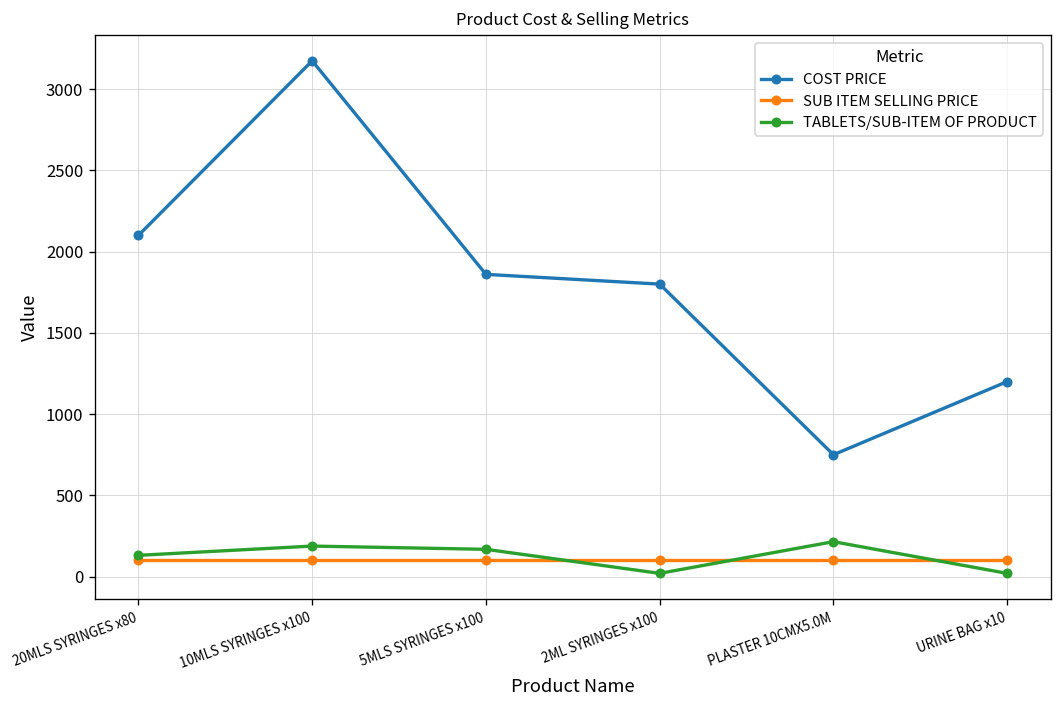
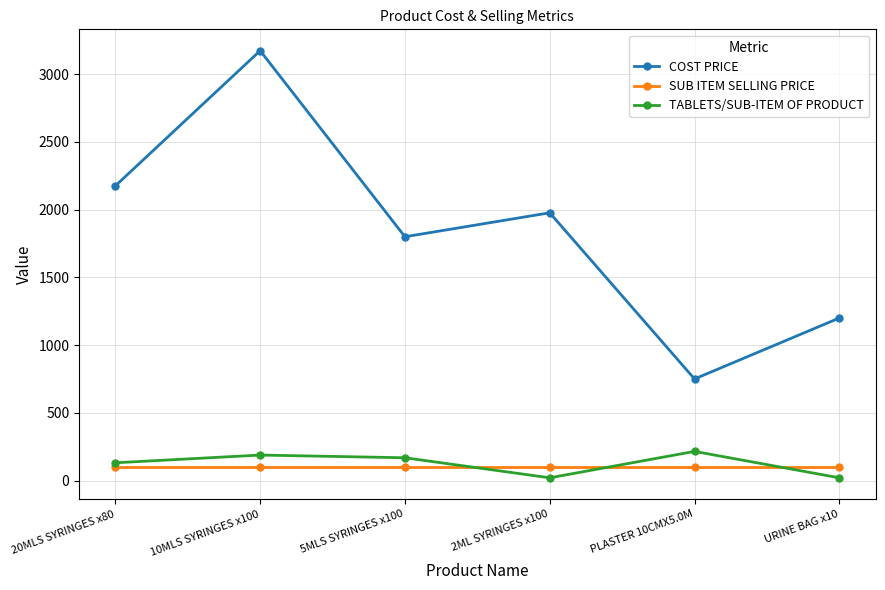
  {
    "COST PRICE": {
-     "20MLS SYRINGES x80": 2100,
+     "20MLS SYRINGES x80": 2180,
      "10MLS SYRINGES x100": 3170,
-     "5MLS SYRINGES x100": 1860,
-     "2ML SYRINGES x100": 1800,
+     "5MLS SYRINGES x100": 1800,
+     "2ML SYRINGES x100": 1980,
      "PLASTER 10CMX5.0M": 750,
      "URINE BAG x10": 1200
    },
    "SUB ITEM SELLING PRICE": {
      "20MLS SYRINGES x80": 100,
      "10MLS SYRINGES x100": 100,
      "5MLS SYRINGES x100": 100,
      "2ML SYRINGES x100": 100,
      "PLASTER 10CMX5.0M": 100,
      "URINE BAG x10": 100
    },
    "TABLETS/SUB-ITEM OF PRODUCT": {
      "20MLS SYRINGES x80": 130,
      "10MLS SYRINGES x100": 190,
      "5MLS SYRINGES x100": 170,
      "2ML SYRINGES x100": 20,
      "PLASTER 10CMX5.0M": 220,
      "URINE BAG x10": 20
    }
  }
